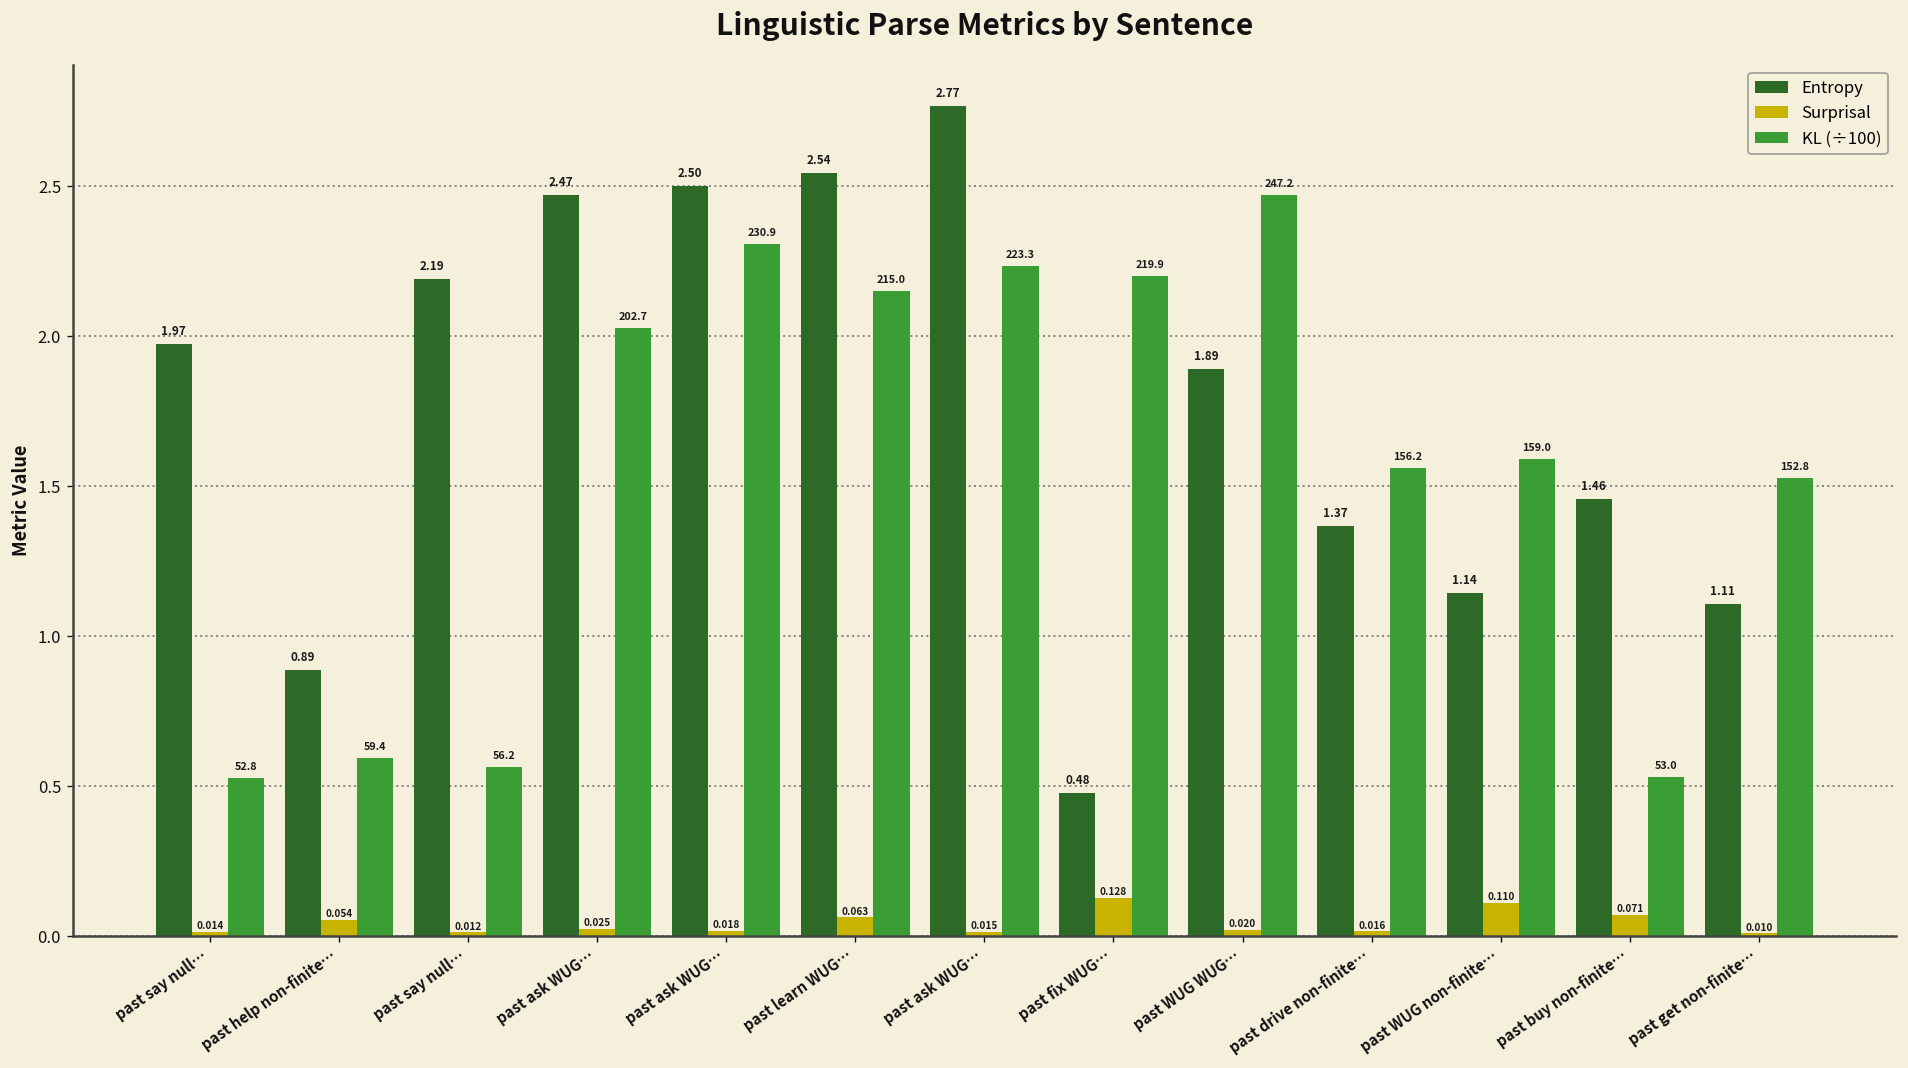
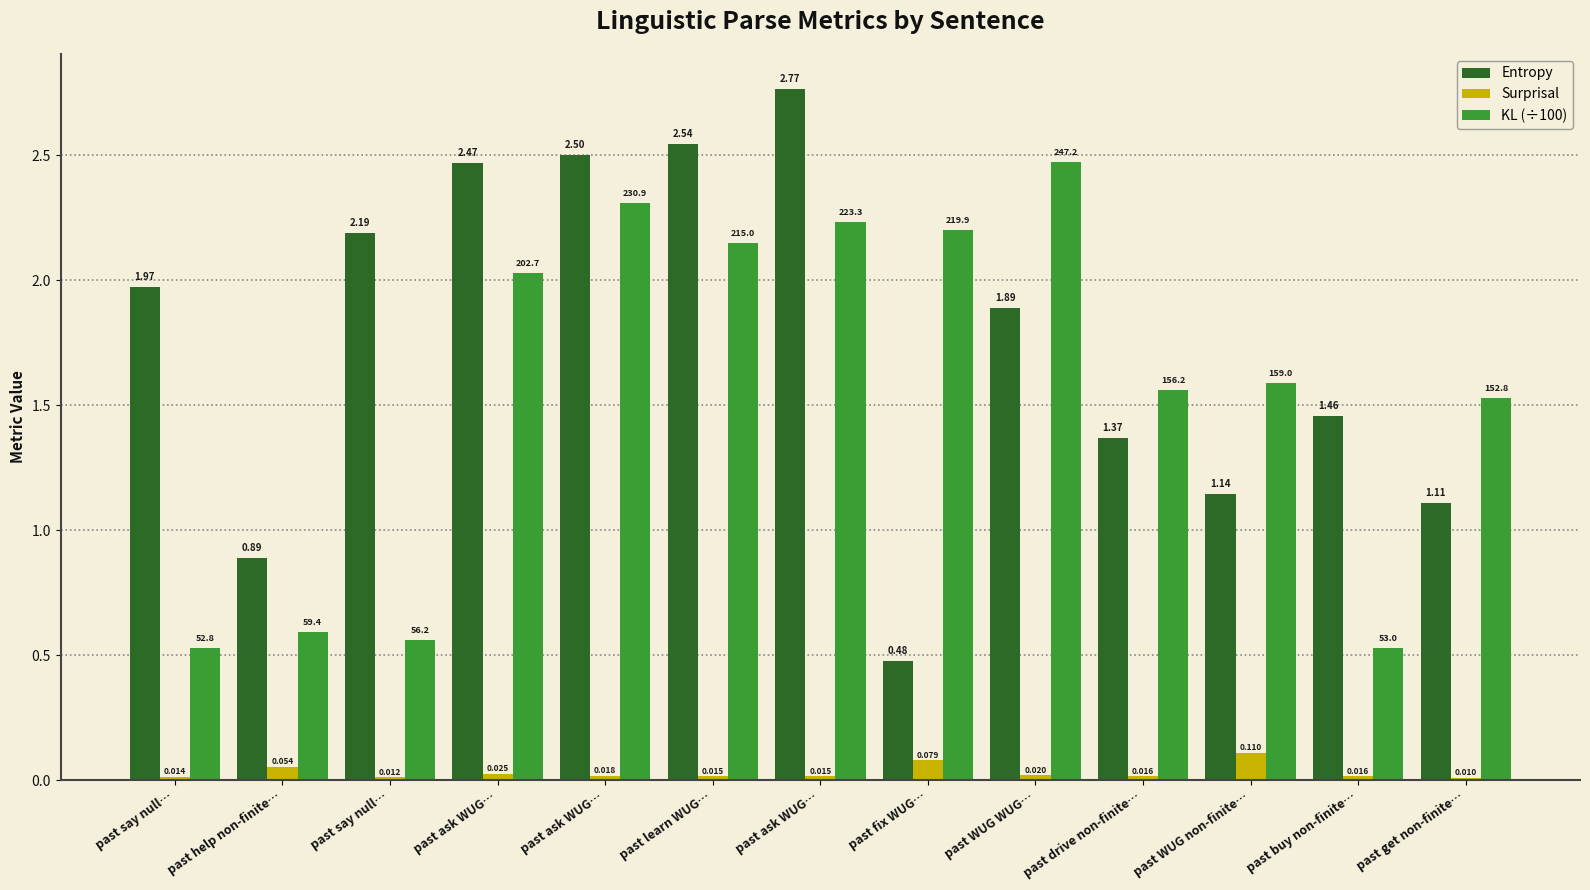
  {
    "Surprisal": {
      "past help non-finite…": 0.054,
-     "past learn WUG…": 0.063,
-     "past fix WUG…": 0.128,
+     "past learn WUG…": 0.015,
+     "past fix WUG…": 0.079,
      "past WUG WUG…": 0.020,
      "past drive non-finite…": 0.016,
      "past WUG non-finite…": 0.110,
-     "past buy non-finite…": 0.071,
+     "past buy non-finite…": 0.016,
      "past get non-finite…": 0.010
    }
  }
